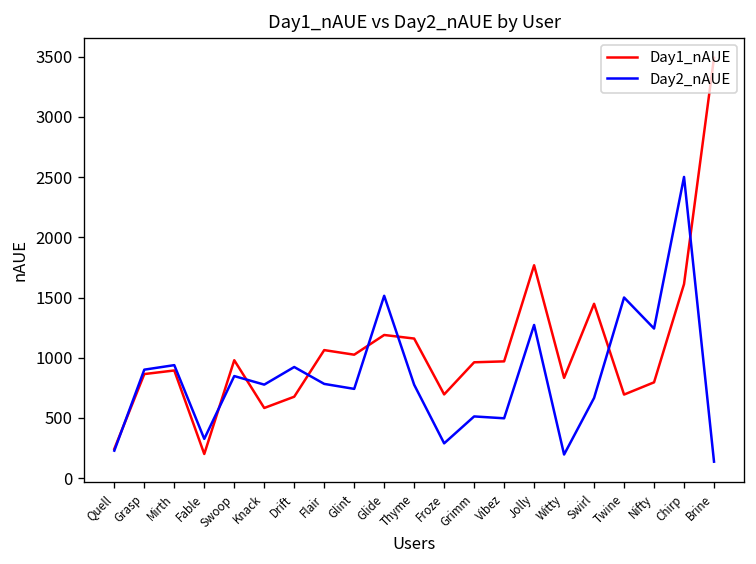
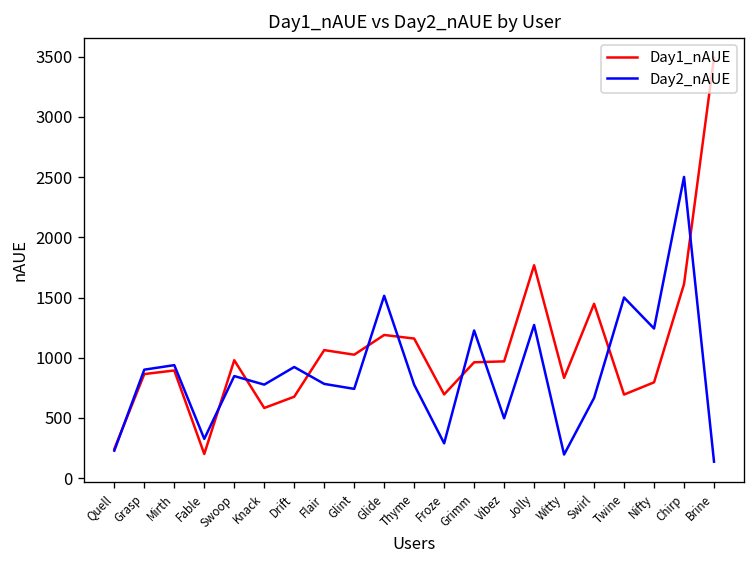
  {
    "Day1_nAUE": {
      "Grasp": 860,
      "Mirth": 890,
      "Fable": 200,
      "Swoop": 980,
      "Knack": 580,
      "Drift": 680,
      "Flair": 1060,
      "Glint": 1030,
      "Glide": 1190,
      "Thyme": 1160,
      "Froze": 700,
      "Grimm": 960,
      "Vibez": 970,
      "Jolly": 1770,
      "Witty": 830,
      "Swirl": 1450,
      "Twine": 690,
      "Nifty": 800,
      "Chirp": 1610
    },
    "Day2_nAUE": {
      "Grasp": 900,
      "Mirth": 940,
      "Fable": 330,
      "Swoop": 850,
      "Knack": 780,
      "Drift": 920,
      "Flair": 780,
      "Glint": 740,
      "Glide": 1510,
      "Thyme": 780,
      "Froze": 290,
-     "Grimm": 510,
+     "Grimm": 1230,
      "Vibez": 500,
      "Jolly": 1270,
      "Witty": 200,
      "Swirl": 670,
      "Twine": 1500,
      "Nifty": 1240,
      "Chirp": 2500,
      "Brine": 140
    }
  }
